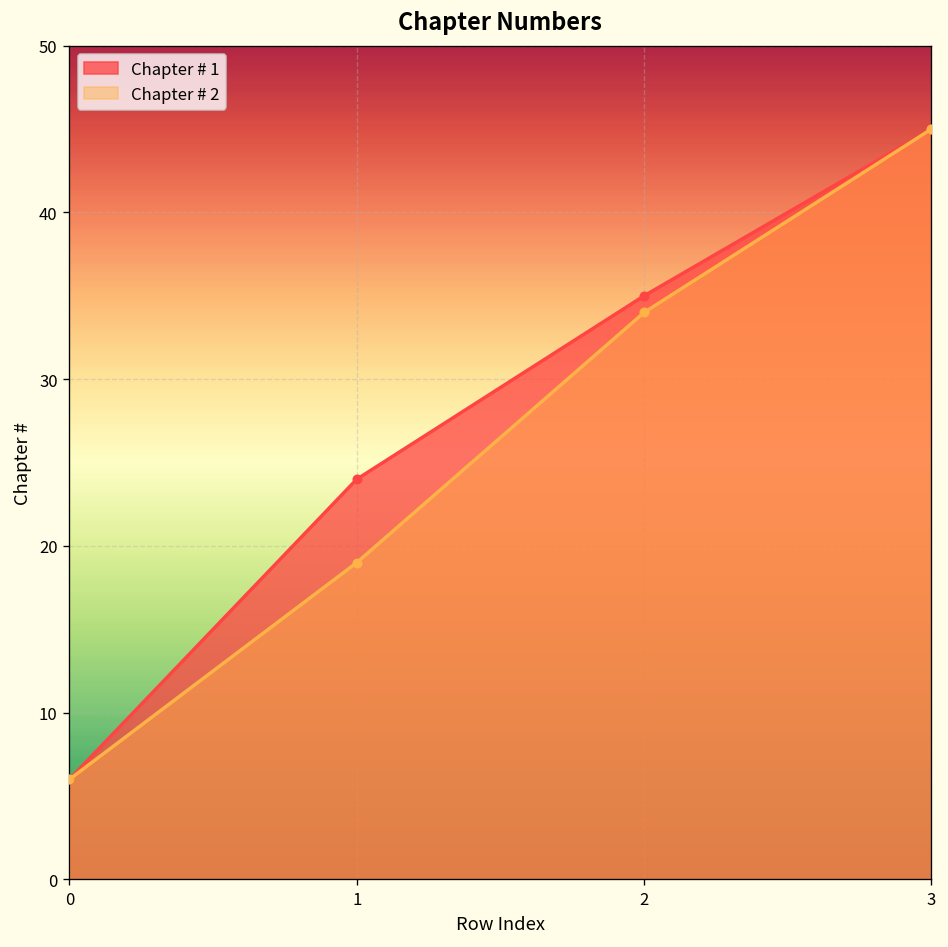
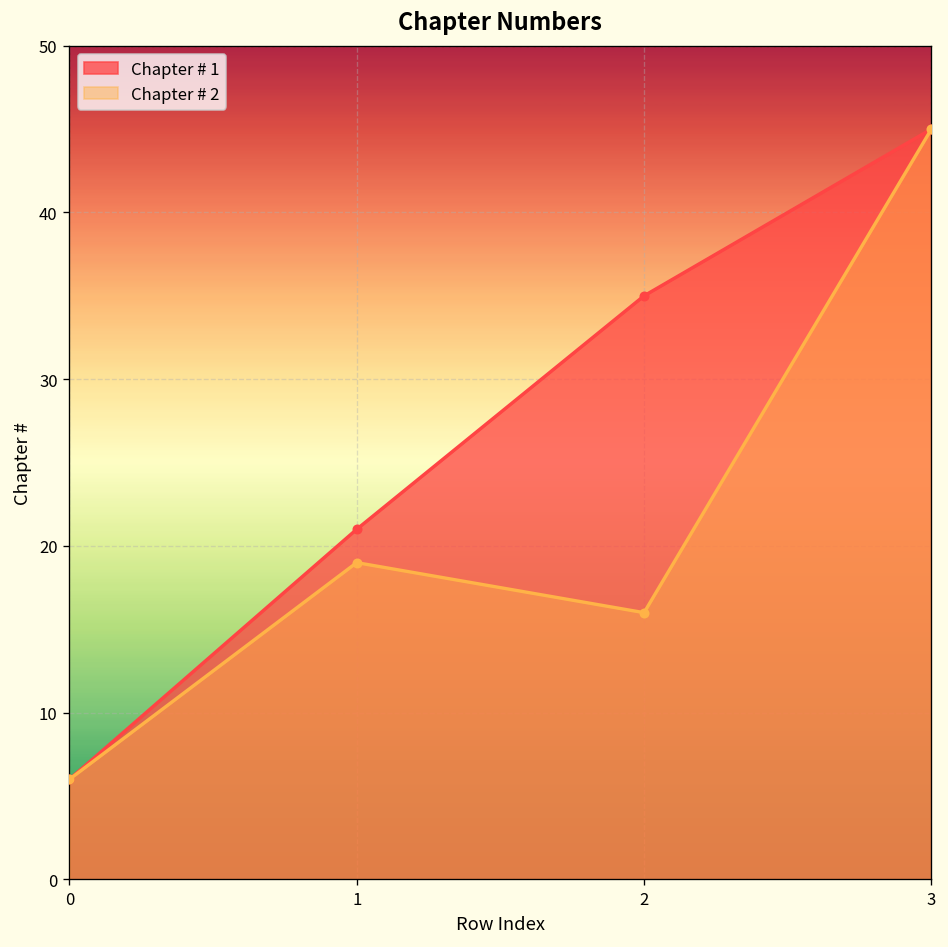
  {
    "Chapter # 1": {
-     "1": 24,
+     "1": 21,
      "2": 35
    },
    "Chapter # 2": {
      "1": 19,
-     "2": 34
+     "2": 16
    }
  }
